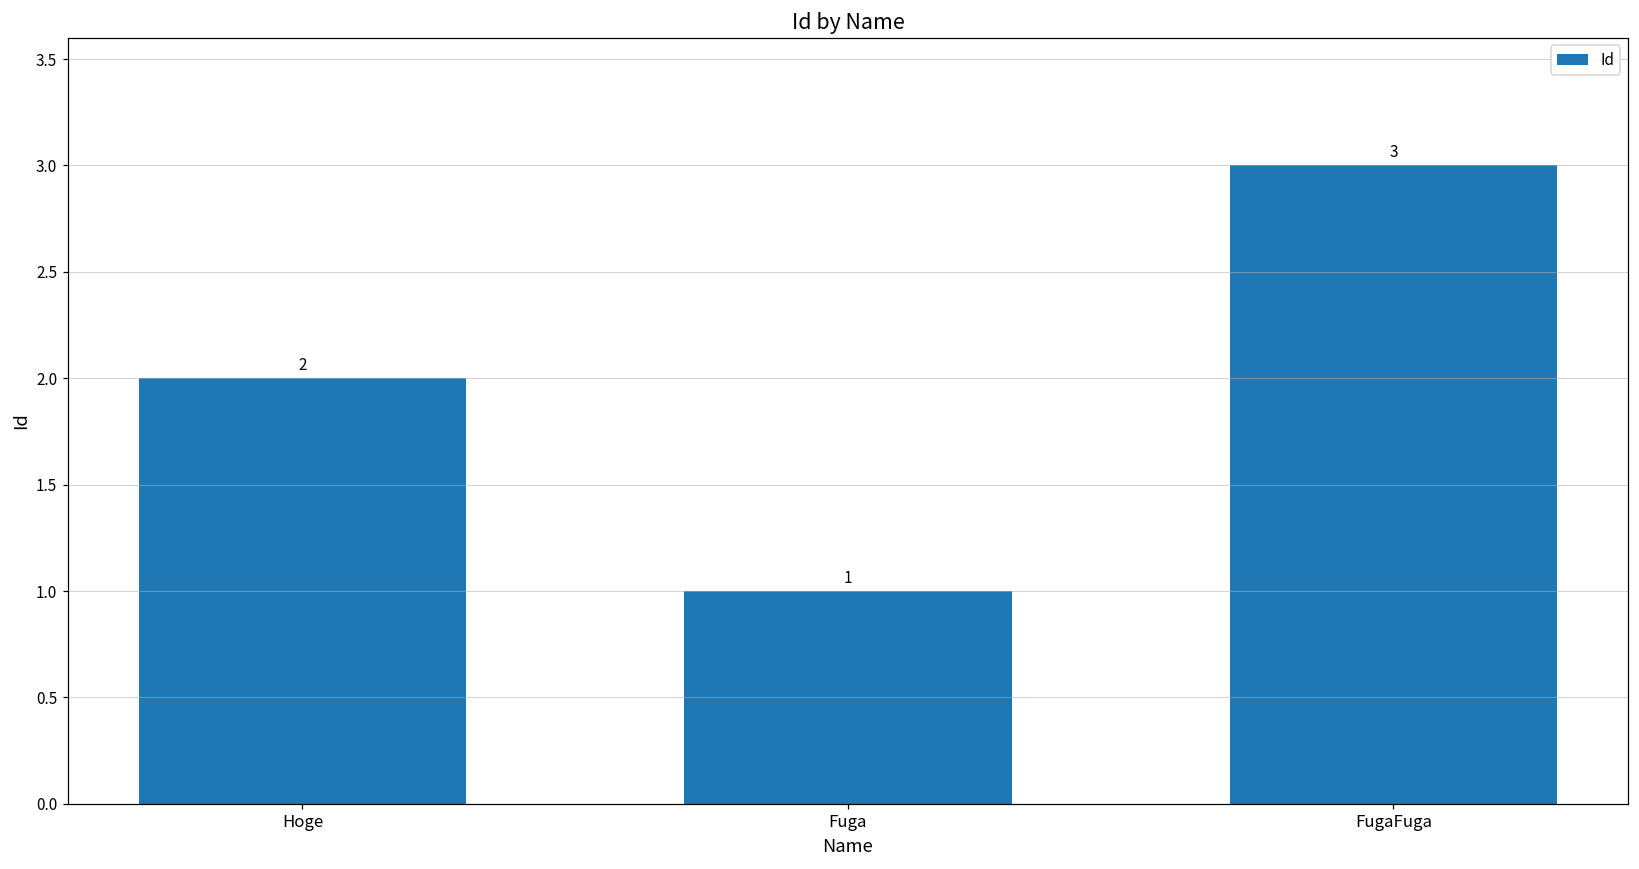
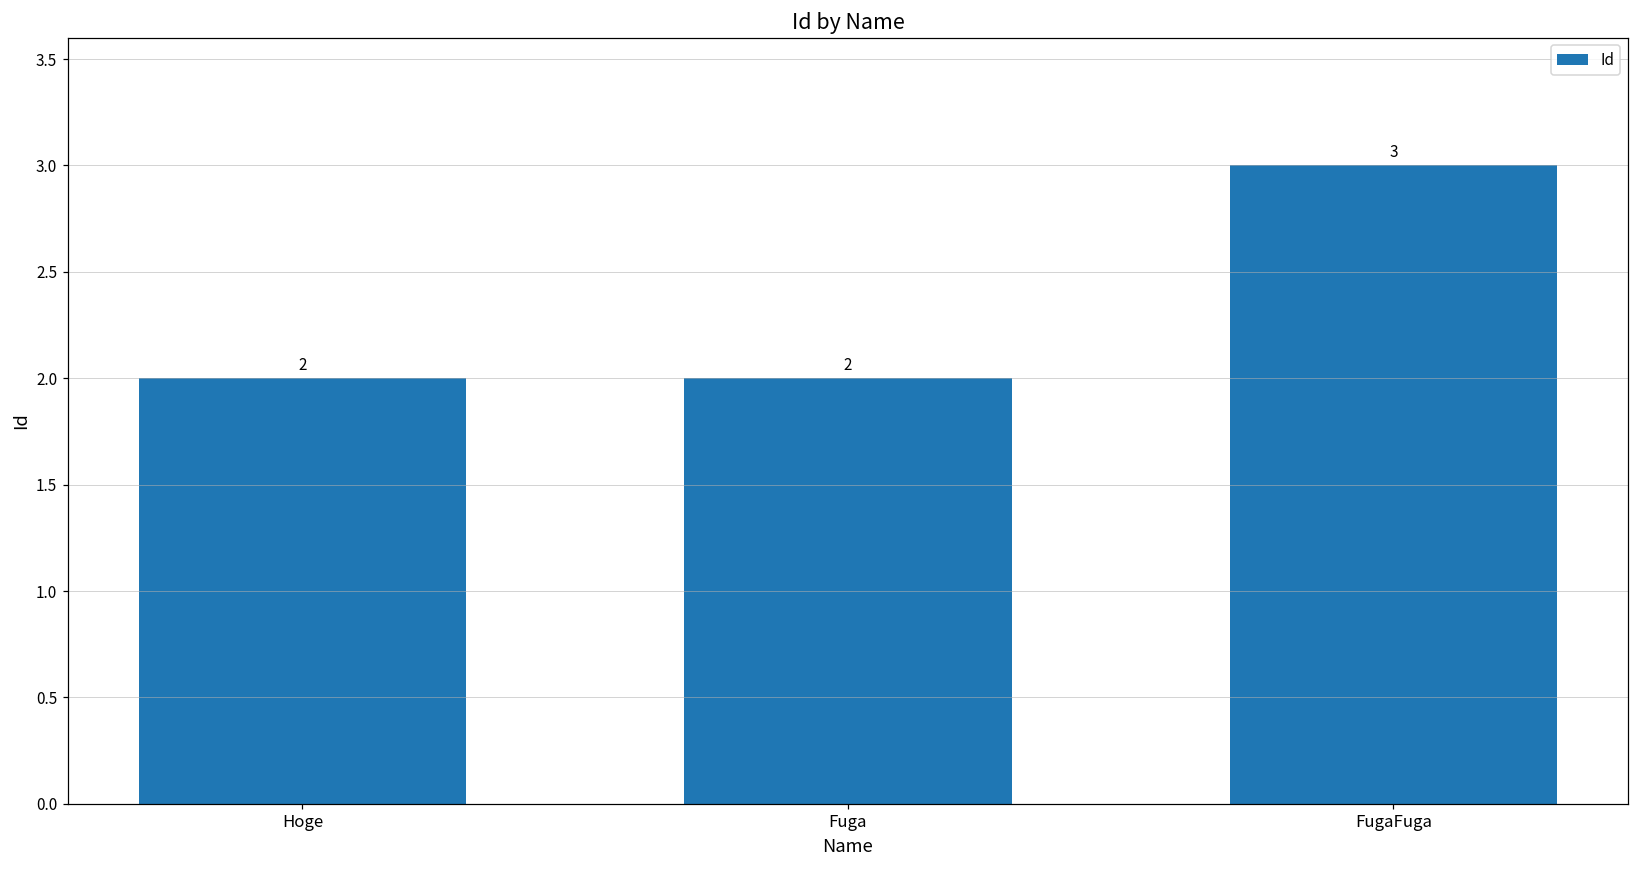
  {
    "Hoge": 2,
-   "Fuga": 1,
+   "Fuga": 2,
    "FugaFuga": 3
  }
